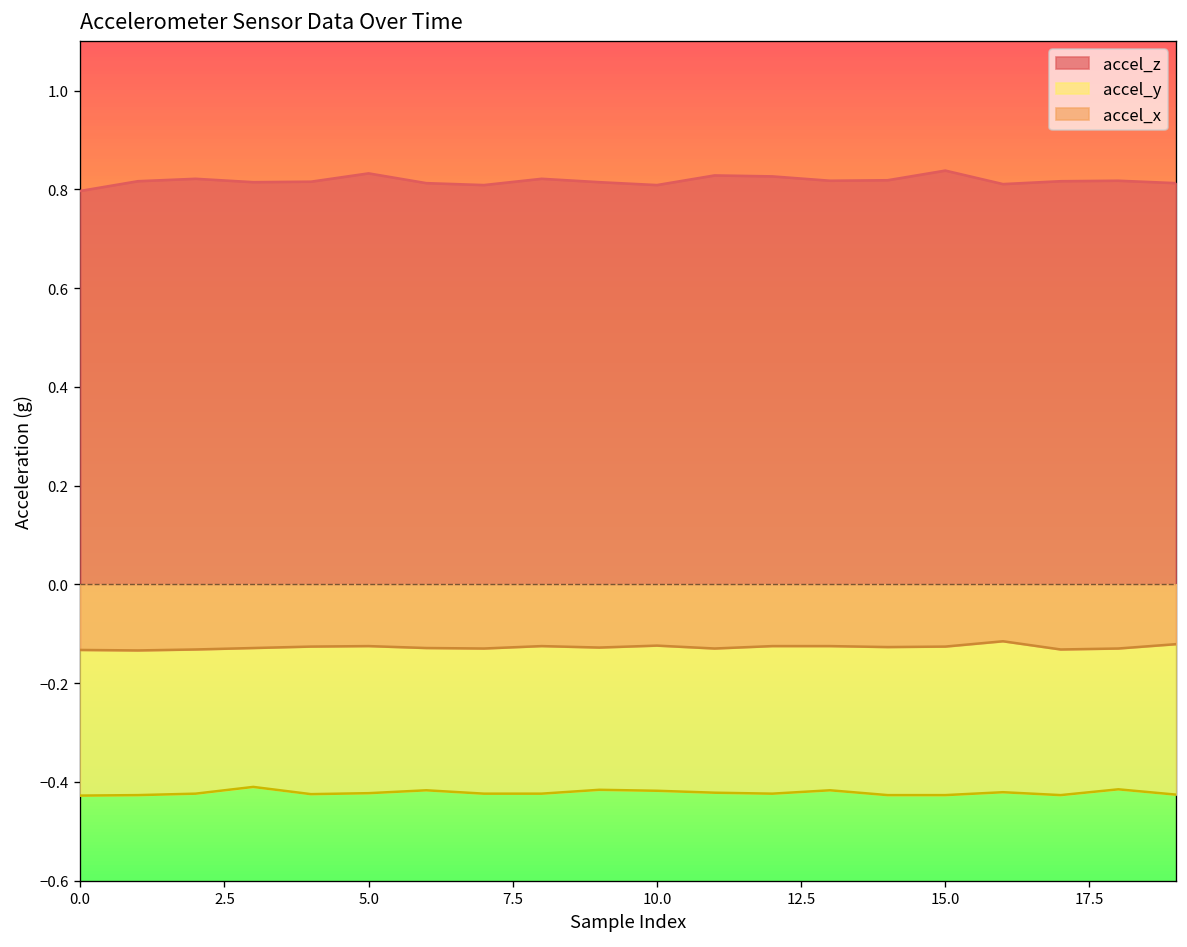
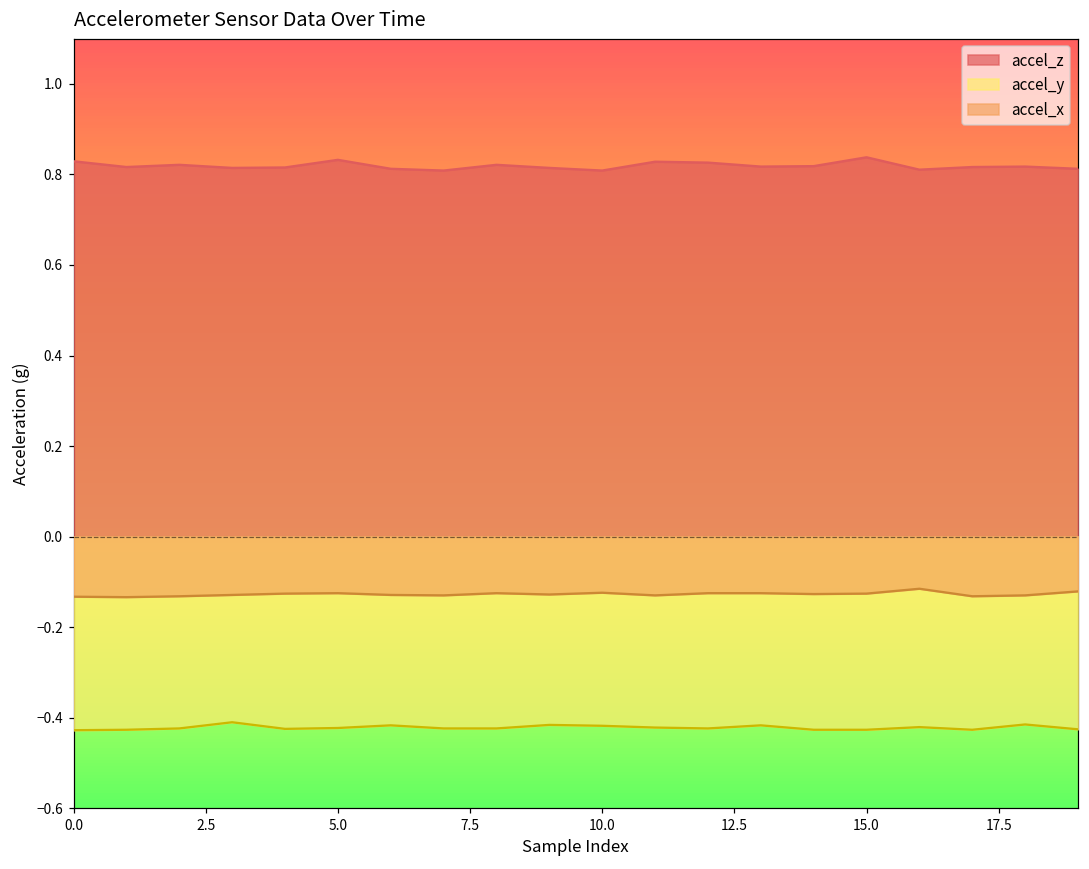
  {
    "accel_z": {
-     "0.0": 0.80,
+     "0.0": 0.83,
      "5.0": 0.83,
      "10.0": 0.81,
      "15.0": 0.84
    }
  }
